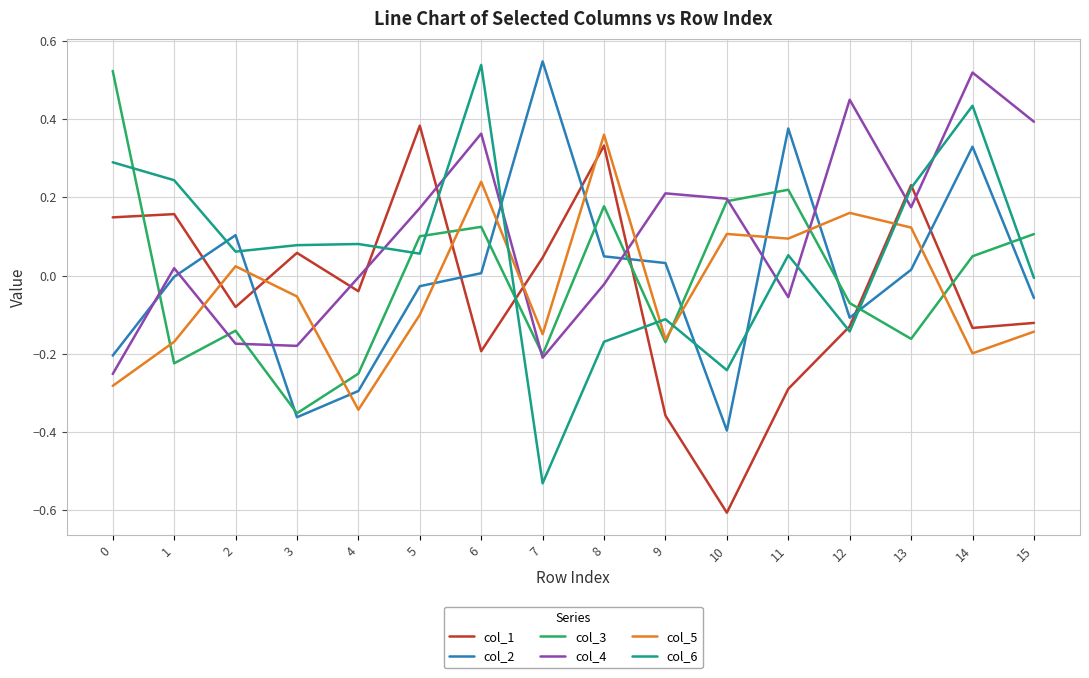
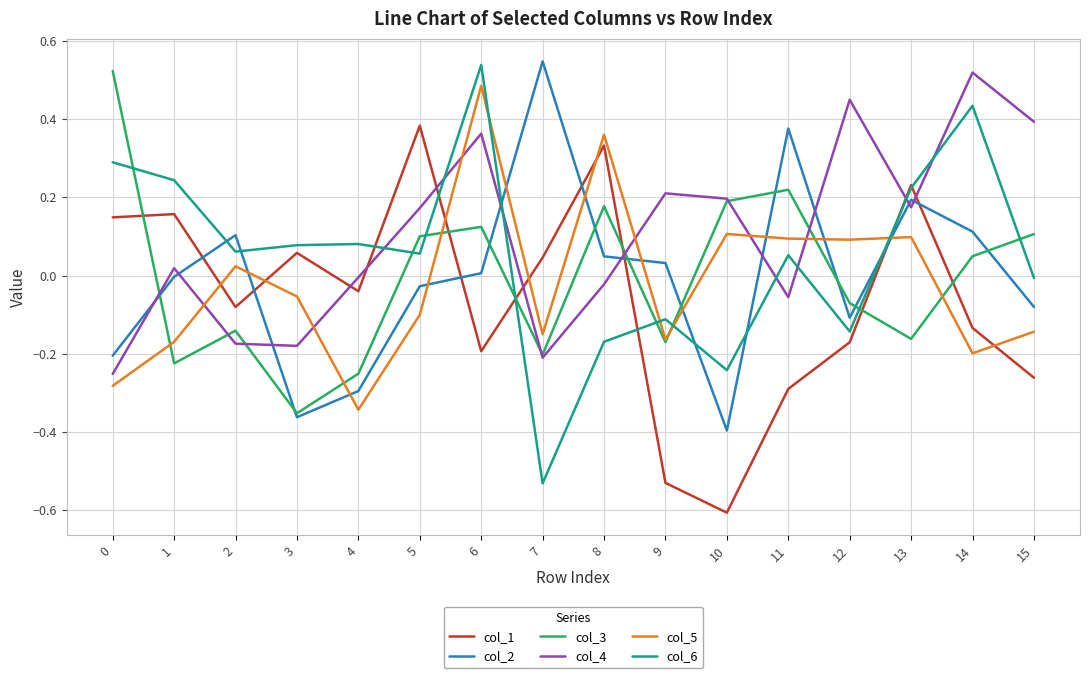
  {
    "col_1": {
      "0": 0.15,
      "1": 0.16,
      "2": -0.08,
      "3": 0.06,
      "4": -0.04,
      "5": 0.38,
      "6": -0.19,
      "7": 0.05,
      "8": 0.33,
-     "9": -0.36,
+     "9": -0.53,
      "10": -0.61,
      "11": -0.29,
-     "12": -0.13,
+     "12": -0.17,
      "13": 0.23,
      "14": -0.13,
-     "15": -0.12
+     "15": -0.26
    },
    "col_2": {
      "0": -0.20,
      "1": 0.00,
      "2": 0.10,
      "3": -0.36,
      "4": -0.29,
      "5": -0.03,
      "6": 0.01,
      "7": 0.55,
      "8": 0.05,
      "9": 0.03,
      "10": -0.40,
      "11": 0.38,
      "12": -0.11,
-     "13": 0.01,
-     "14": 0.33,
-     "15": -0.06
+     "13": 0.19,
+     "14": 0.11,
+     "15": -0.08
    },
    "col_4": {
      "0": -0.25,
      "1": 0.02,
      "2": -0.17,
      "3": -0.18,
      "4": 0.00,
      "5": 0.17,
      "6": 0.36,
      "7": -0.21,
      "8": -0.02,
      "9": 0.21,
      "11": -0.06,
      "12": 0.45,
      "13": 0.17,
      "14": 0.52,
      "15": 0.39
    },
    "col_5": {
      "0": -0.28,
      "1": -0.17,
      "2": 0.02,
      "3": -0.05,
      "4": -0.34,
      "5": -0.10,
-     "6": 0.24,
+     "6": 0.49,
      "7": -0.15,
      "8": 0.36,
      "9": -0.16,
      "10": 0.11,
      "11": 0.09,
-     "12": 0.16,
-     "13": 0.12,
+     "12": 0.09,
+     "13": 0.10,
      "14": -0.20,
      "15": -0.14
    }
  }
